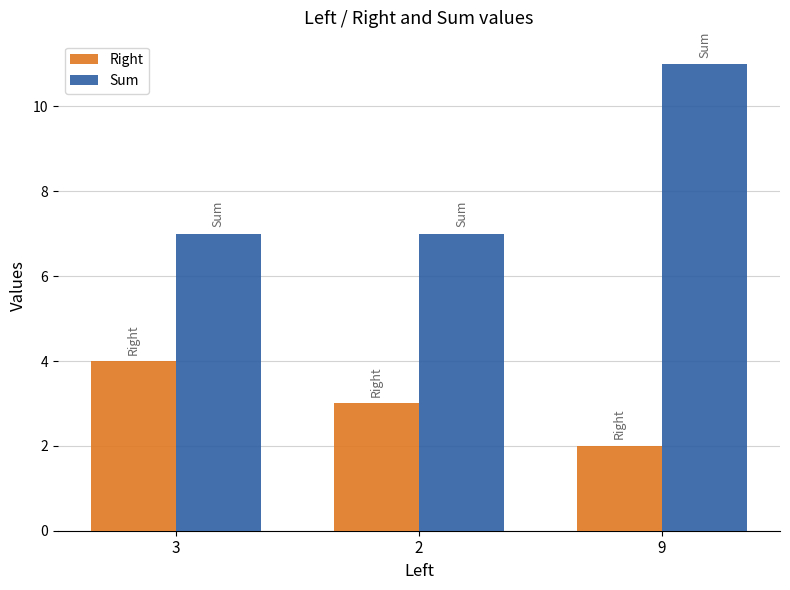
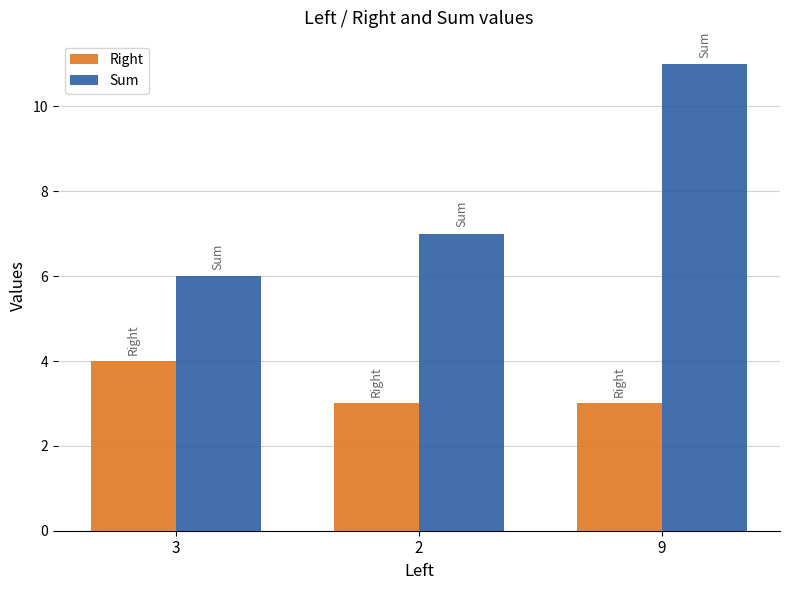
  {
    "Right": {
      "3": 4,
      "2": 3,
-     "9": 2
+     "9": 3
    },
    "Sum": {
-     "3": 7,
+     "3": 6,
      "2": 7,
      "9": 11
    }
  }
